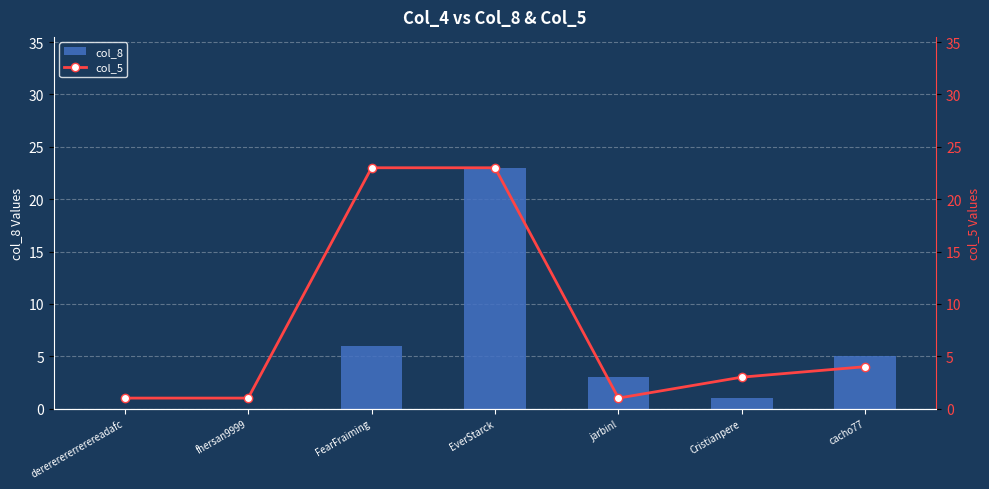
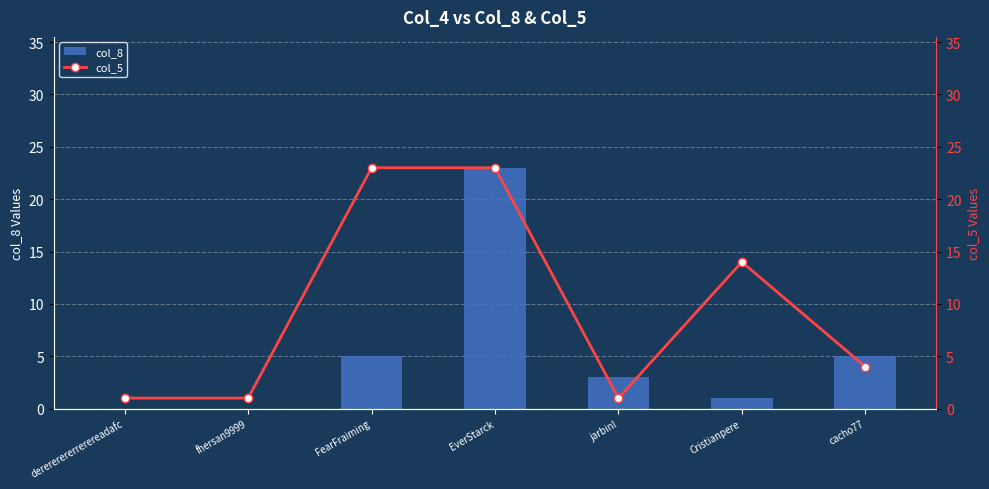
  {
    "col_8": {
      "derererererrerereadafc": 0,
      "fhersan9999": 0,
-     "FearFraiming": 6,
+     "FearFraiming": 5,
      "EverStarck": 23,
      "jarbinl": 3,
      "Cristianpere": 1,
      "cacho77": 5
    },
    "col_5": {
      "derererererrerereadafc": 1,
      "fhersan9999": 1,
      "FearFraiming": 23,
      "EverStarck": 23,
      "jarbinl": 1,
-     "Cristianpere": 3,
+     "Cristianpere": 14,
      "cacho77": 4
    }
  }
